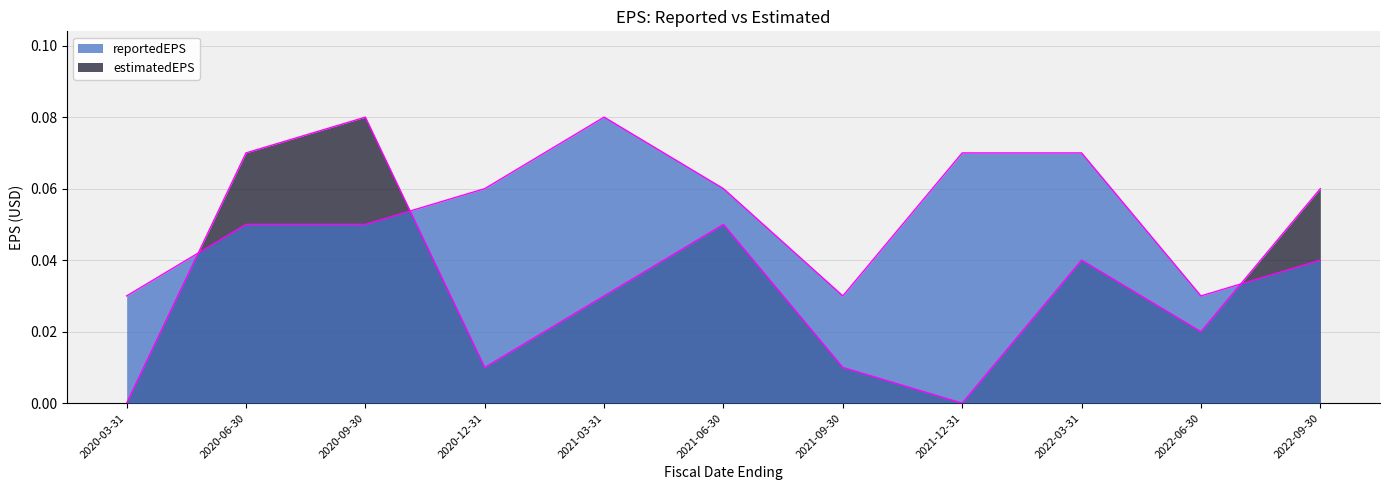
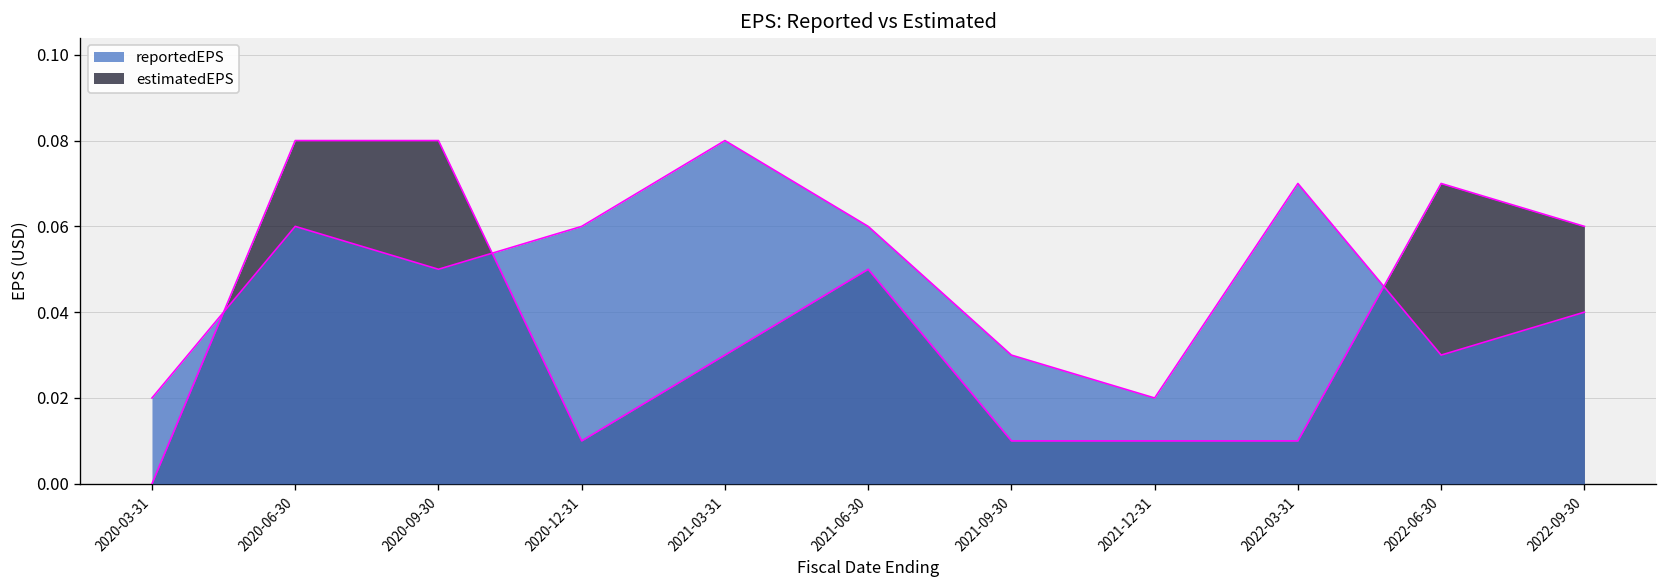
  {
    "reportedEPS": {
-     "2020-03-31": 0.03,
-     "2020-06-30": 0.05,
+     "2020-03-31": 0.02,
+     "2020-06-30": 0.06,
      "2020-09-30": 0.05,
      "2020-12-31": 0.06,
      "2021-03-31": 0.08,
      "2021-06-30": 0.06,
      "2021-09-30": 0.03,
-     "2021-12-31": 0.07,
+     "2021-12-31": 0.02,
      "2022-03-31": 0.07,
      "2022-06-30": 0.03,
      "2022-09-30": 0.04
    },
    "estimatedEPS": {
      "2020-03-31": 0.00,
-     "2020-06-30": 0.07,
+     "2020-06-30": 0.08,
      "2020-09-30": 0.08,
      "2020-12-31": 0.01,
      "2021-03-31": 0.03,
      "2021-06-30": 0.05,
      "2021-09-30": 0.01,
-     "2021-12-31": 0.00,
-     "2022-03-31": 0.04,
-     "2022-06-30": 0.02,
+     "2021-12-31": 0.01,
+     "2022-03-31": 0.01,
+     "2022-06-30": 0.07,
      "2022-09-30": 0.06
    }
  }
